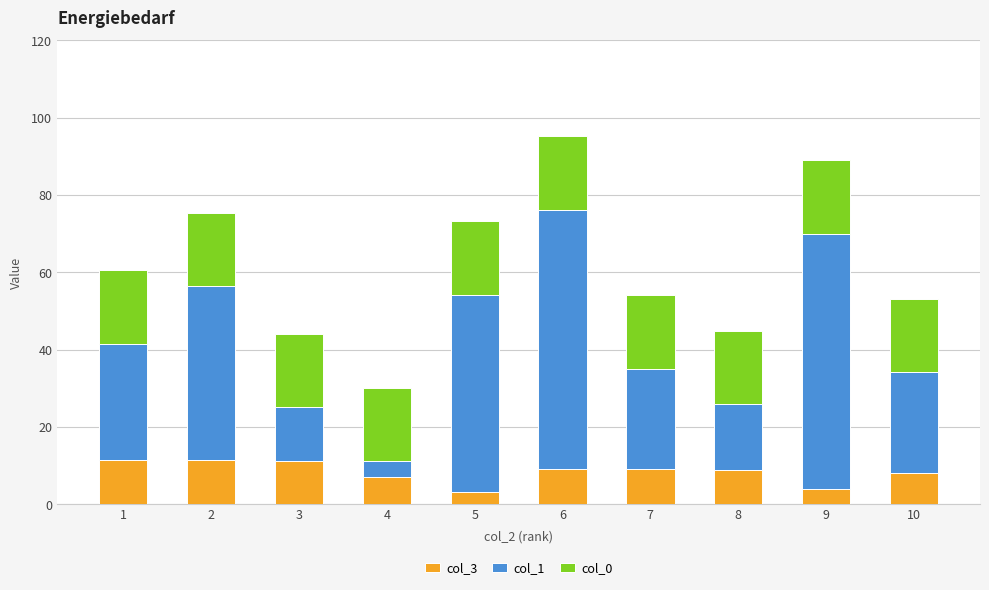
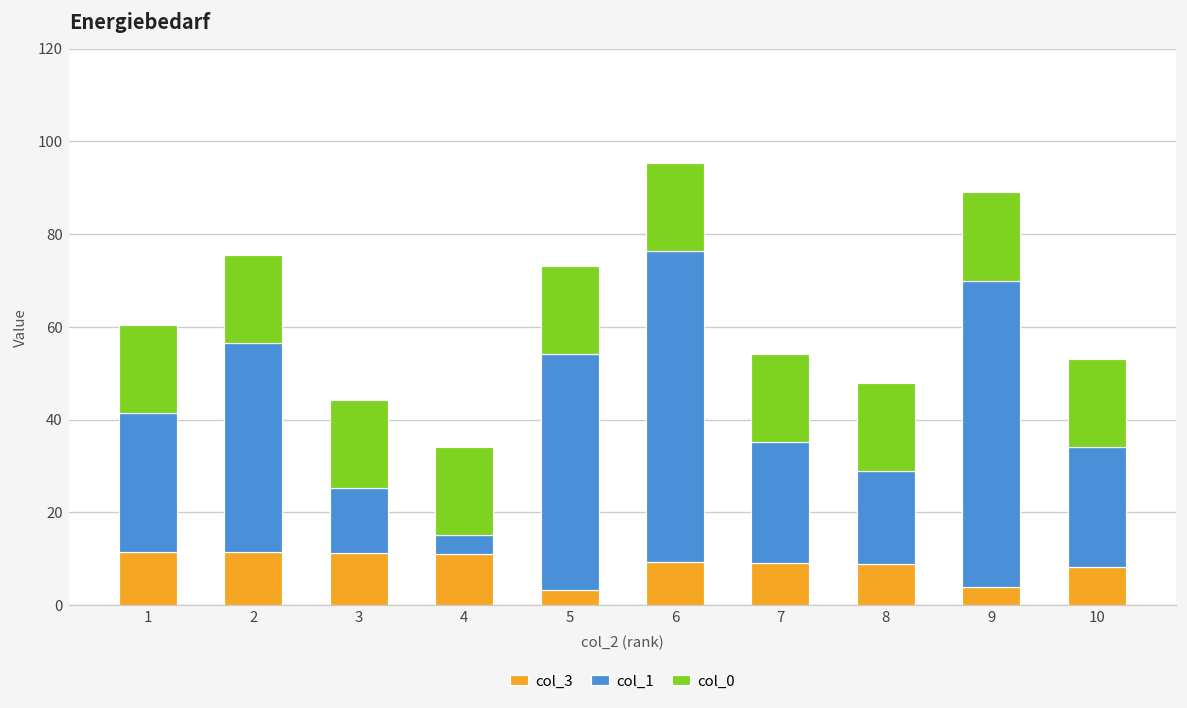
  {
    "col_3": {
      "1": 12,
      "2": 11,
      "3": 11,
-     "4": 7,
+     "4": 11,
      "5": 3,
      "6": 9,
      "7": 9,
      "8": 9,
      "9": 4,
      "10": 8
    },
    "col_1": {
      "1": 30,
      "2": 45,
      "3": 14,
      "4": 4,
      "5": 51,
      "6": 67,
      "7": 26,
-     "8": 17,
+     "8": 20,
      "9": 66,
      "10": 26
    },
    "col_0": {
      "1": 19,
      "2": 19,
      "3": 19,
      "4": 19,
      "5": 19,
      "6": 19,
      "7": 19,
      "8": 19,
      "9": 19,
      "10": 19
    }
  }
